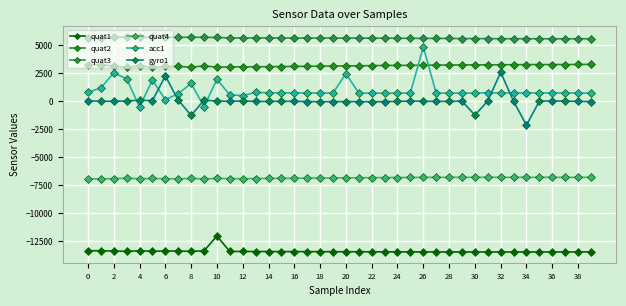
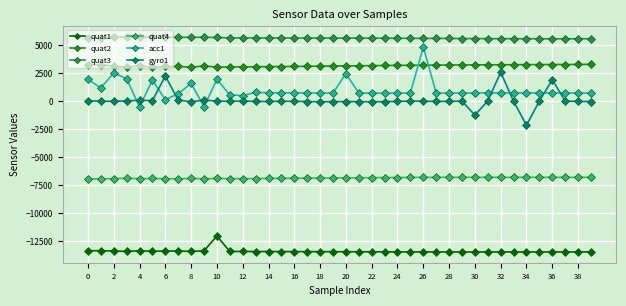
  {
    "quat1": {
      "0": -13300,
      "2": -13400,
      "4": -13300,
      "6": -13400,
      "8": -13400,
      "10": -12000,
      "12": -13400,
      "14": -13400,
      "16": -13400,
      "18": -13400,
      "20": -13400,
      "22": -13400,
      "24": -13400,
      "26": -13400,
      "28": -13400,
      "30": -13400,
      "32": -13400,
      "34": -13400,
      "36": -13400,
      "38": -13400
    },
    "acc1": {
-     "0": 800,
+     "0": 1900,
      "2": 2500,
      "4": -500,
      "6": 100,
      "8": 1600,
      "10": 1900,
      "12": 500,
      "14": 700,
      "16": 700,
      "18": 700,
      "20": 2500,
      "22": 700,
      "24": 700,
      "26": 4800,
      "28": 700,
      "30": 700,
      "32": 700,
      "34": 700,
      "36": 700,
      "38": 700
    },
    "gyro1": {
      "0": 0,
      "2": 0,
      "4": 100,
      "6": 2200,
-     "8": -1300,
+     "8": -100,
      "10": 0,
      "12": 0,
      "14": 0,
      "16": 0,
      "18": -100,
      "20": 0,
      "22": -100,
      "24": 0,
      "26": 0,
      "28": 0,
      "30": -1200,
      "32": 2600,
      "34": -2100,
-     "36": 0,
+     "36": 1900,
      "38": 0
    }
  }
